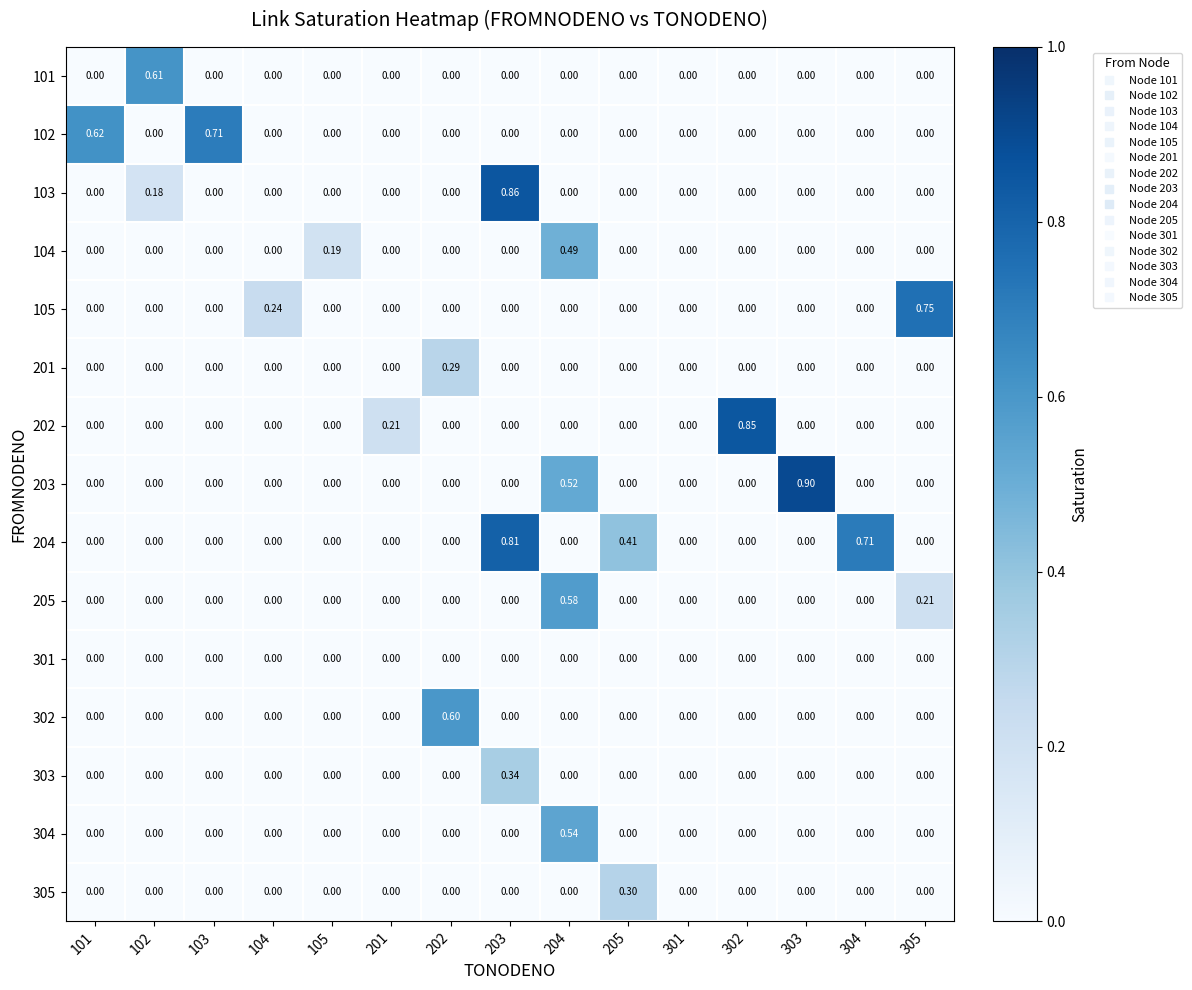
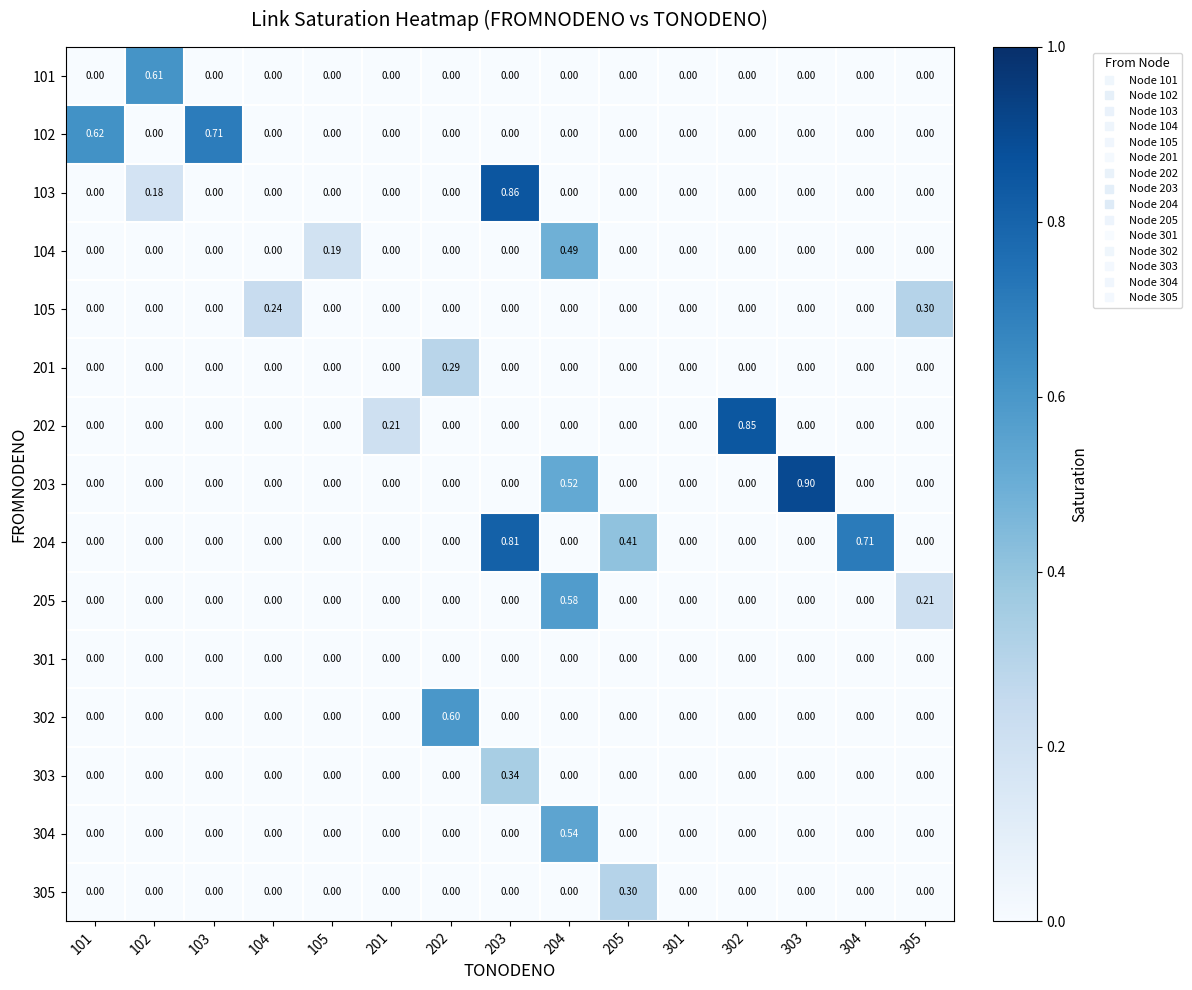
  {
    "105": {
      "101": 0.00,
      "102": 0.00,
      "103": 0.00,
      "104": 0.24,
      "105": 0.00,
      "201": 0.00,
      "202": 0.00,
      "203": 0.00,
      "204": 0.00,
      "205": 0.00,
      "301": 0.00,
      "302": 0.00,
      "303": 0.00,
      "304": 0.00,
-     "305": 0.75
+     "305": 0.30
    }
  }
